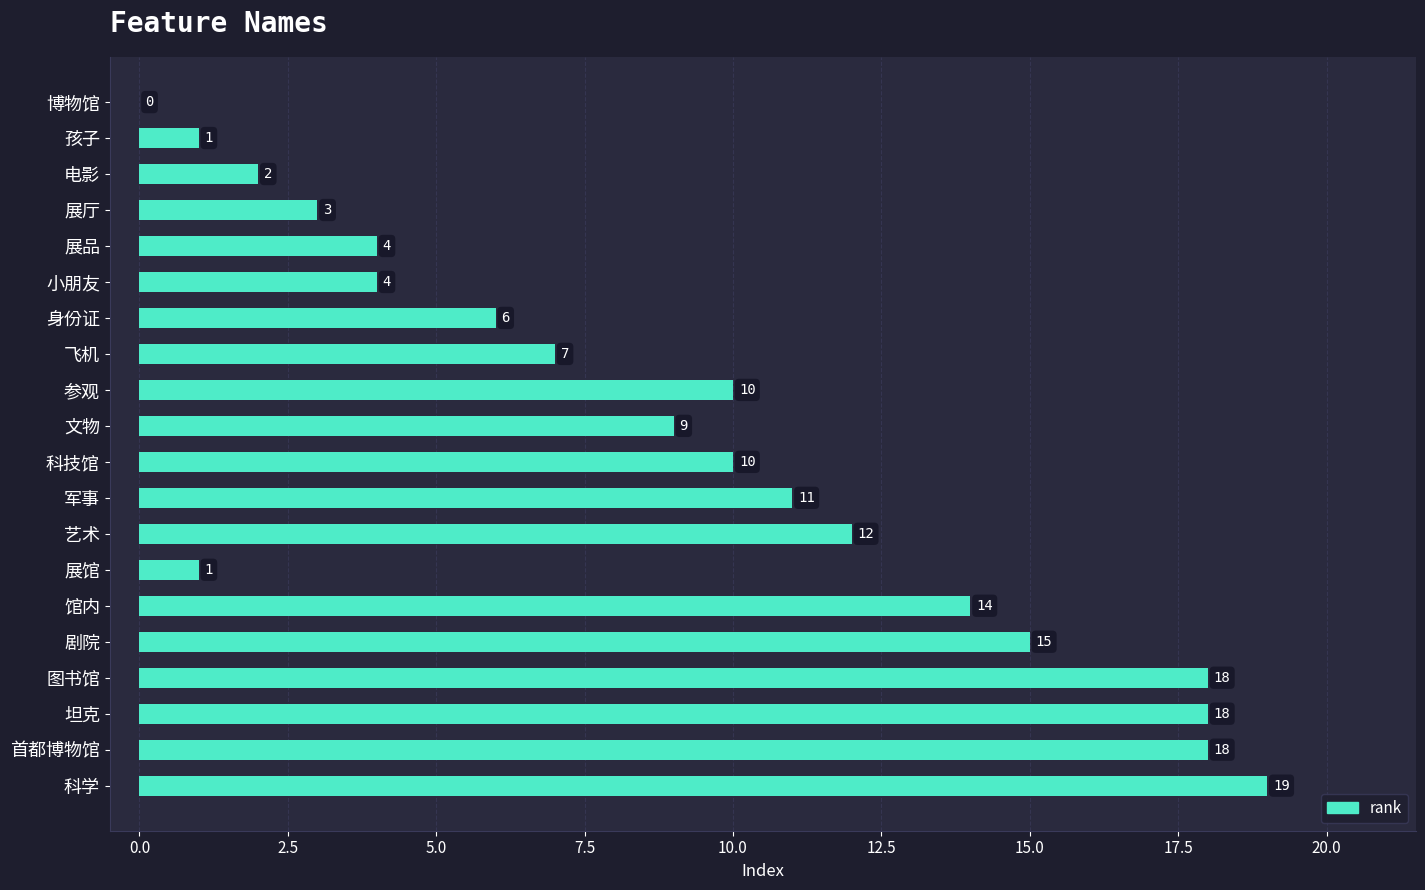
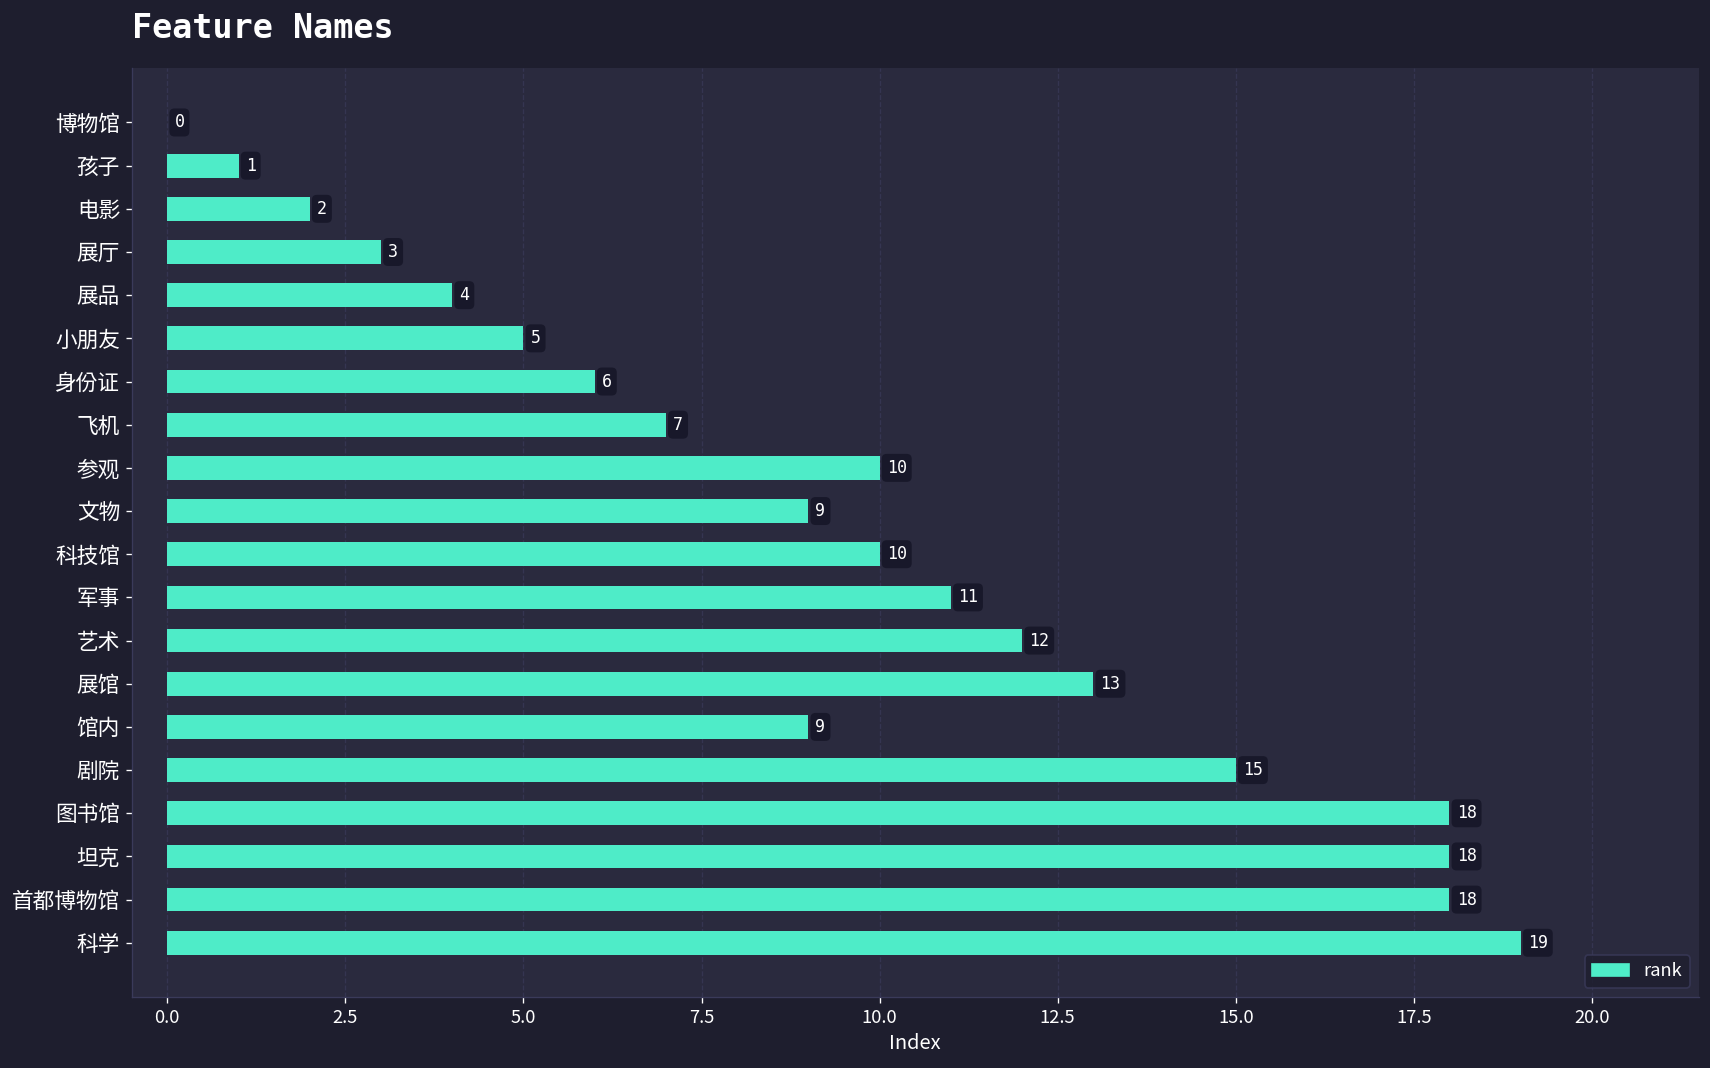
  {
-   "小朋友": 4,
-   "展馆": 1,
-   "馆内": 14
+   "小朋友": 5,
+   "展馆": 13,
+   "馆内": 9
  }
